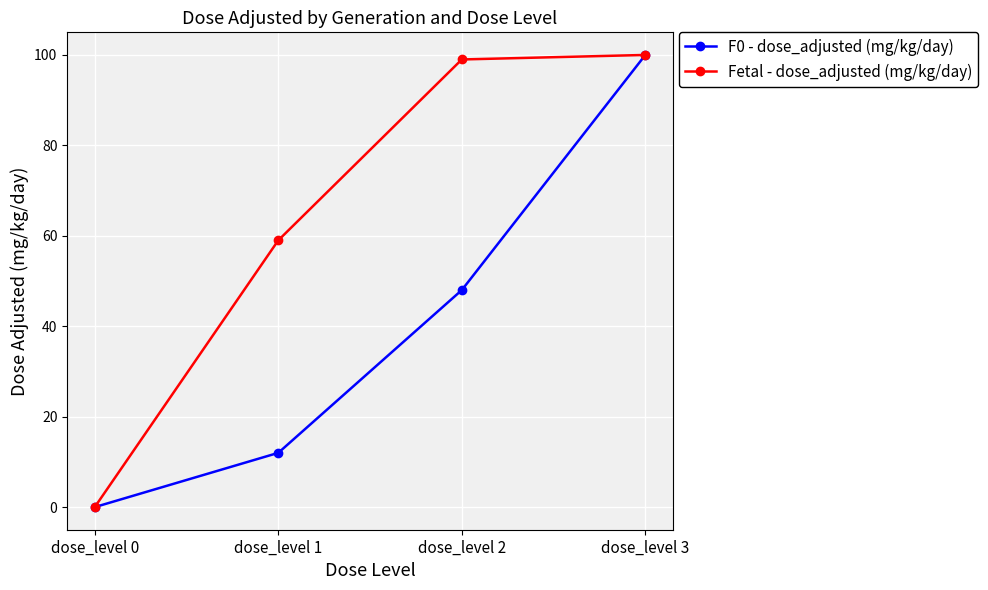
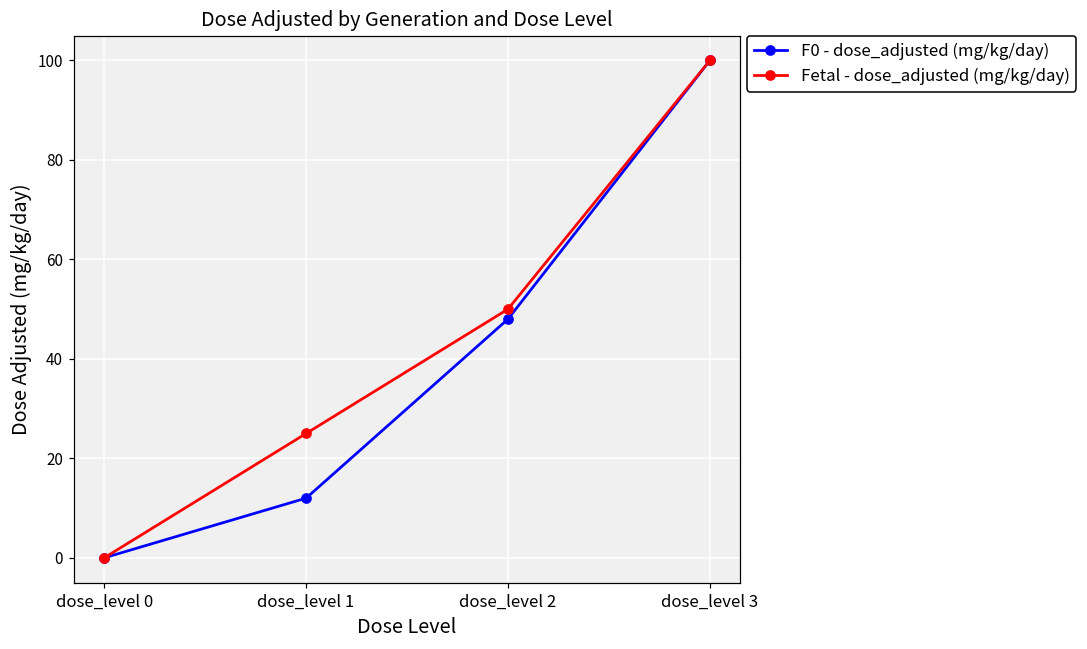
  {
    "F0 - dose_adjusted (mg/kg/day)": {
      "dose_level 1": 12,
      "dose_level 2": 48
    },
    "Fetal - dose_adjusted (mg/kg/day)": {
-     "dose_level 1": 59,
-     "dose_level 2": 99
+     "dose_level 1": 25,
+     "dose_level 2": 50
    }
  }
